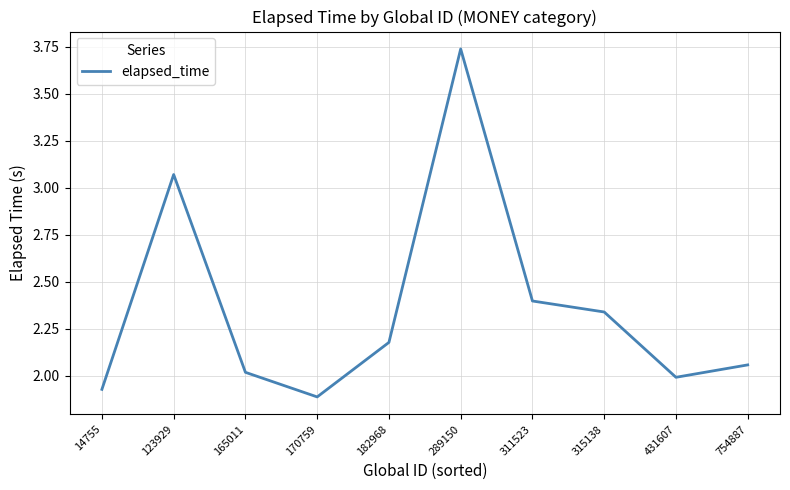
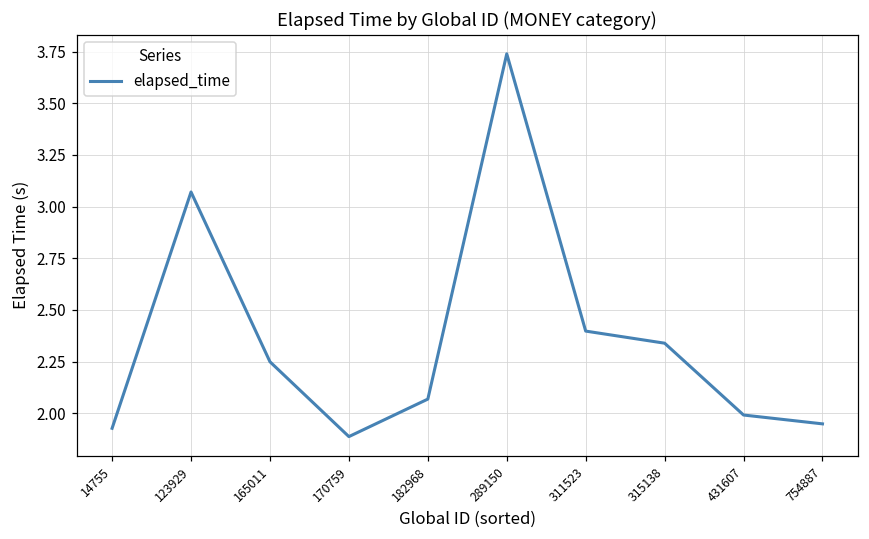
  {
    "14755": 1.93,
    "123929": 3.07,
-   "165011": 2.02,
+   "165011": 2.25,
    "170759": 1.89,
-   "182968": 2.18,
+   "182968": 2.07,
    "289150": 3.74,
    "311523": 2.40,
    "315138": 2.34,
    "431607": 1.99,
-   "754887": 2.06
+   "754887": 1.95
  }
